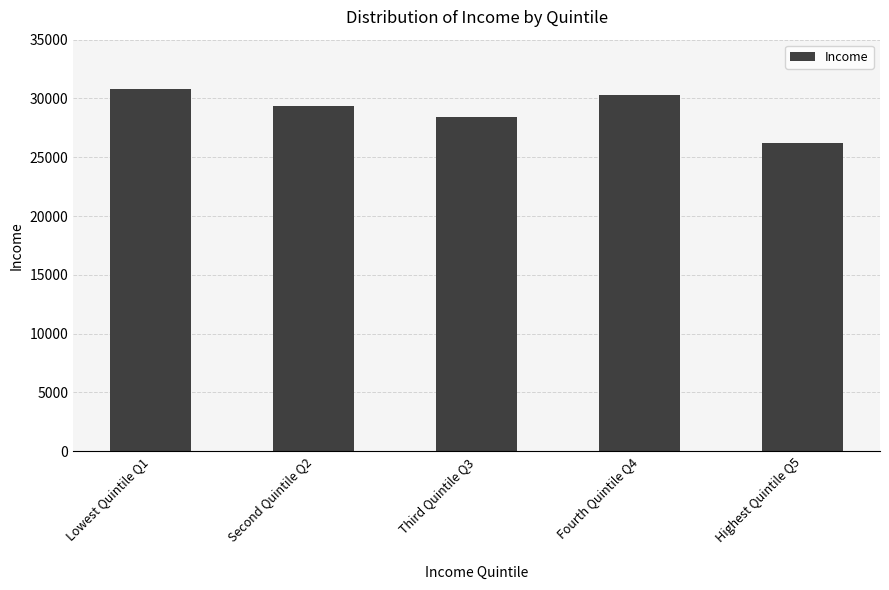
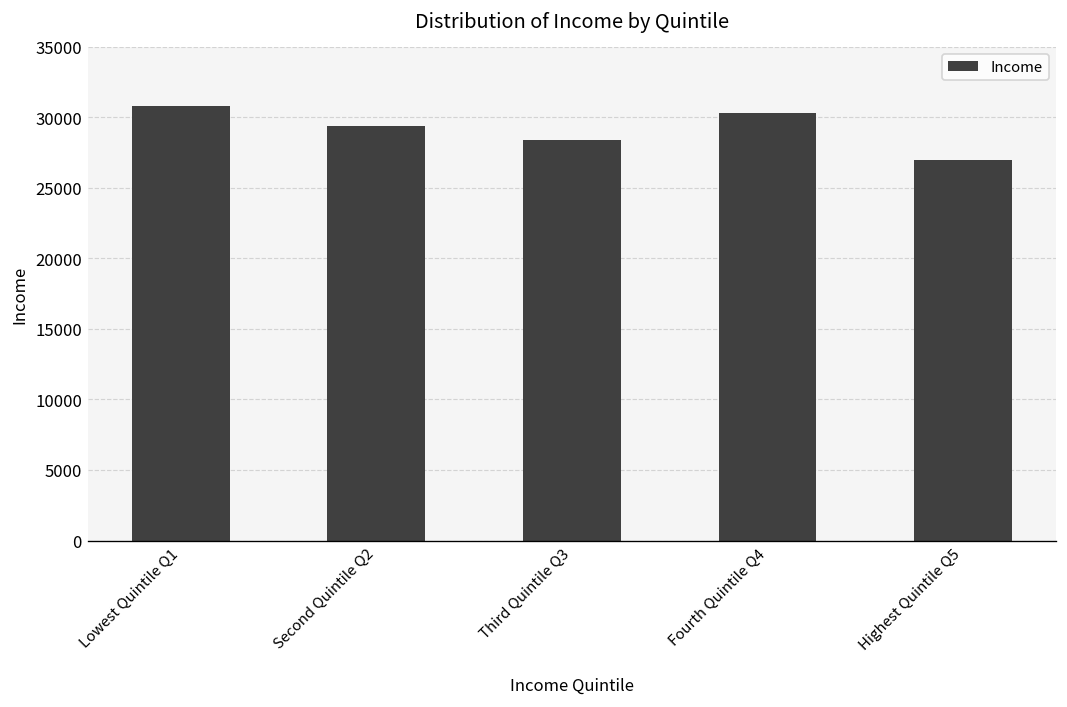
  {
    "Lowest Quintile Q1": 30800,
    "Second Quintile Q2": 29400,
    "Third Quintile Q3": 28400,
    "Fourth Quintile Q4": 30300,
-   "Highest Quintile Q5": 26200
+   "Highest Quintile Q5": 27000
  }
